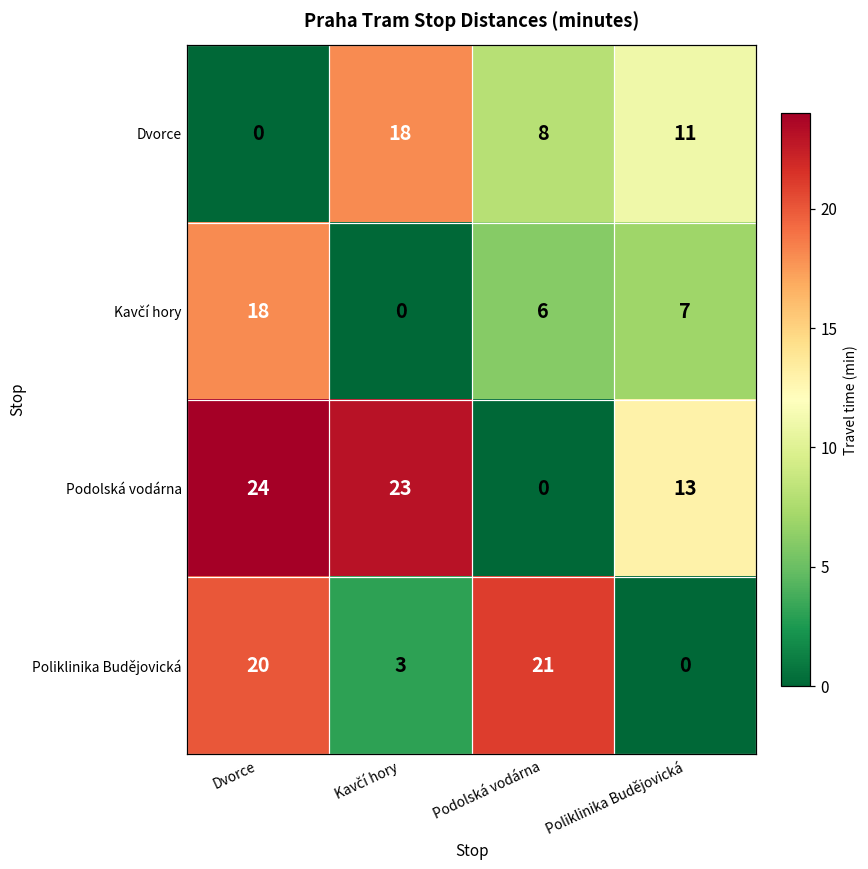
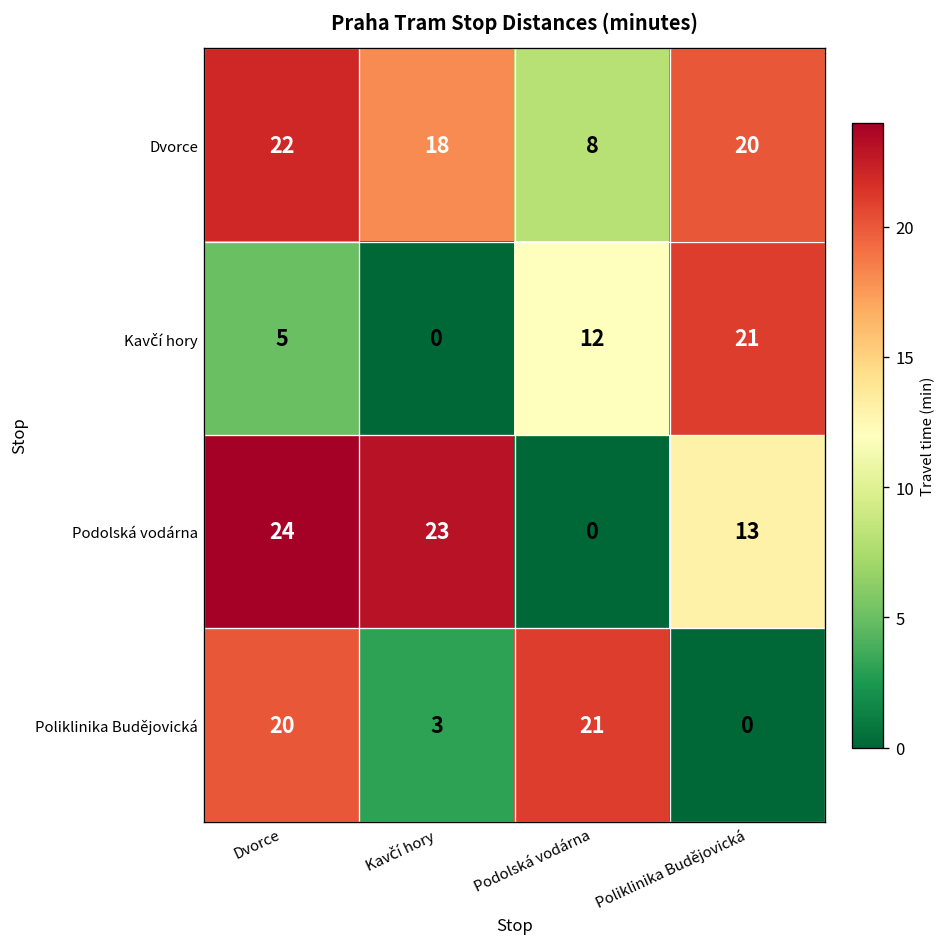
  {
    "Dvorce": {
-     "Dvorce": 0,
+     "Dvorce": 22,
      "Kavčí hory": 18,
      "Podolská vodárna": 8,
-     "Poliklinika Budějovická": 11
+     "Poliklinika Budějovická": 20
    },
    "Kavčí hory": {
-     "Dvorce": 18,
+     "Dvorce": 5,
      "Kavčí hory": 0,
-     "Podolská vodárna": 6,
-     "Poliklinika Budějovická": 7
+     "Podolská vodárna": 12,
+     "Poliklinika Budějovická": 21
    },
    "Podolská vodárna": {
      "Dvorce": 24,
      "Kavčí hory": 23,
      "Podolská vodárna": 0,
      "Poliklinika Budějovická": 13
    },
    "Poliklinika Budějovická": {
      "Dvorce": 20,
      "Kavčí hory": 3,
      "Podolská vodárna": 21,
      "Poliklinika Budějovická": 0
    }
  }
